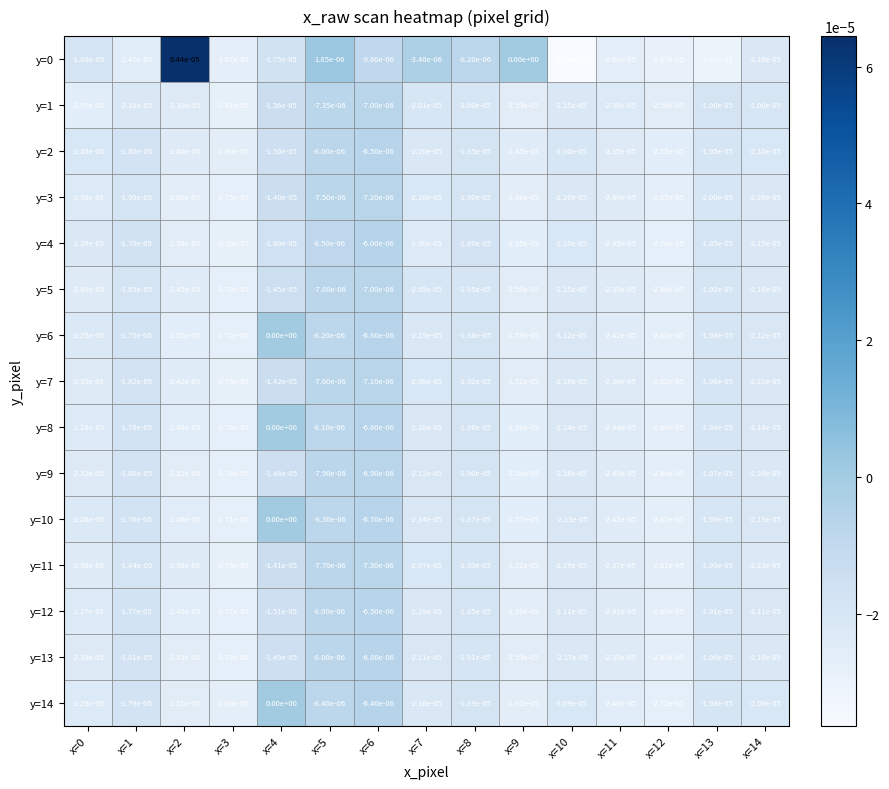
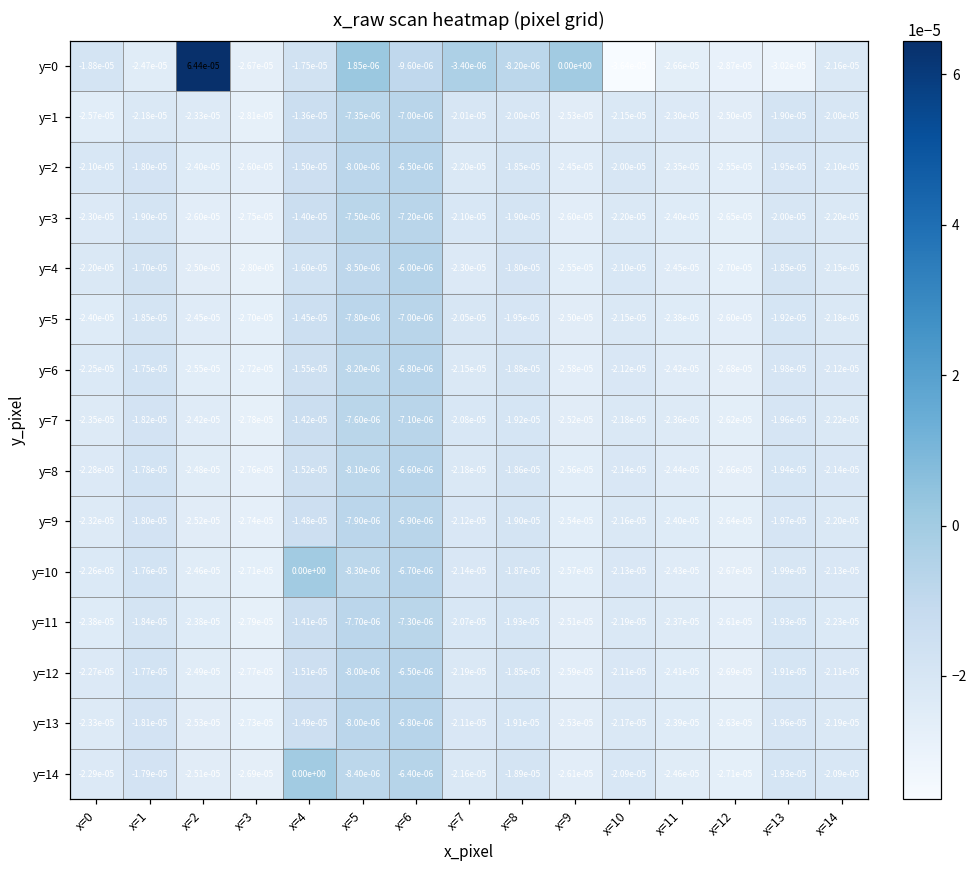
  {
    "y=0": {
      "x=2": "6.44e-05",
      "x=5": "1.85e-06",
      "x=6": "-9.60e-06",
      "x=7": "-3.40e-06",
      "x=8": "-8.20e-06",
      "x=9": "0.00e+00"
    },
    "y=1": {
      "x=4": "-1.36e-05",
      "x=5": "-7.35e-06",
      "x=6": "-7.00e-06"
    },
    "y=2": {
      "x=4": "-1.50e-05",
      "x=5": "-8.00e-06",
      "x=6": "-6.50e-06"
    },
    "y=3": {
      "x=4": "-1.40e-05",
      "x=5": "-7.50e-06",
      "x=6": "-7.20e-06"
    },
    "y=4": {
      "x=5": "-8.50e-06",
      "x=6": "-6.00e-06"
    },
    "y=5": {
      "x=4": "-1.45e-05",
      "x=5": "-7.80e-06",
      "x=6": "-7.00e-06"
    },
    "y=6": {
-     "x=4": "0.00e+00",
+     "x=4": "-1.55e-05",
      "x=5": "-8.20e-06",
      "x=6": "-6.80e-06"
    },
    "y=7": {
      "x=4": "-1.42e-05",
      "x=5": "-7.60e-06",
      "x=6": "-7.10e-06"
    },
    "y=8": {
-     "x=4": "0.00e+00",
+     "x=4": "-1.52e-05",
      "x=5": "-8.10e-06",
      "x=6": "-6.60e-06"
    },
    "y=9": {
      "x=4": "-1.48e-05",
      "x=5": "-7.90e-06",
      "x=6": "-6.90e-06"
    },
    "y=10": {
      "x=4": "0.00e+00",
      "x=5": "-8.30e-06",
      "x=6": "-6.70e-06"
    },
    "y=11": {
      "x=4": "-1.41e-05",
      "x=5": "-7.70e-06",
      "x=6": "-7.30e-06"
    },
    "y=12": {
      "x=4": "-1.51e-05",
      "x=5": "-8.00e-06",
      "x=6": "-6.50e-06"
    },
    "y=13": {
      "x=4": "-1.49e-05",
      "x=5": "-8.00e-06",
      "x=6": "-6.80e-06"
    },
    "y=14": {
      "x=4": "0.00e+00",
      "x=5": "-8.40e-06",
      "x=6": "-6.40e-06"
    }
  }
